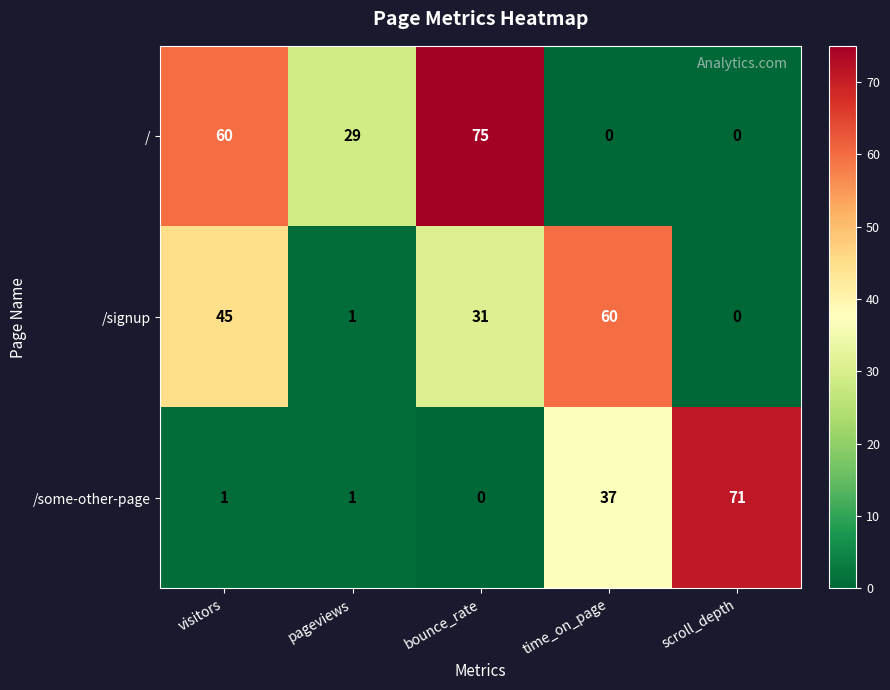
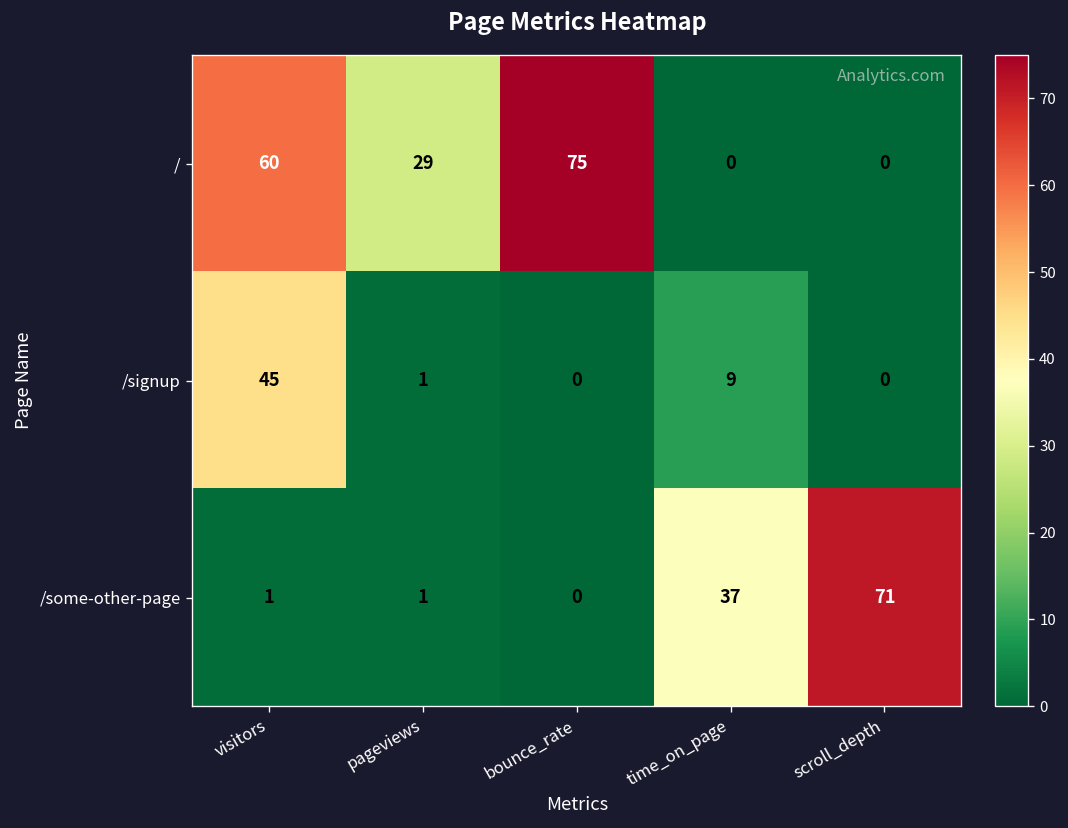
  {
    "/": {
      "visitors": 60,
      "pageviews": 29,
      "bounce_rate": 75,
      "time_on_page": 0
    },
    "/signup": {
      "visitors": 45,
      "pageviews": 1,
-     "bounce_rate": 31,
-     "time_on_page": 60,
+     "bounce_rate": 0,
+     "time_on_page": 9,
      "scroll_depth": 0
    },
    "/some-other-page": {
      "visitors": 1,
      "pageviews": 1,
      "bounce_rate": 0,
      "time_on_page": 37,
      "scroll_depth": 71
    }
  }
